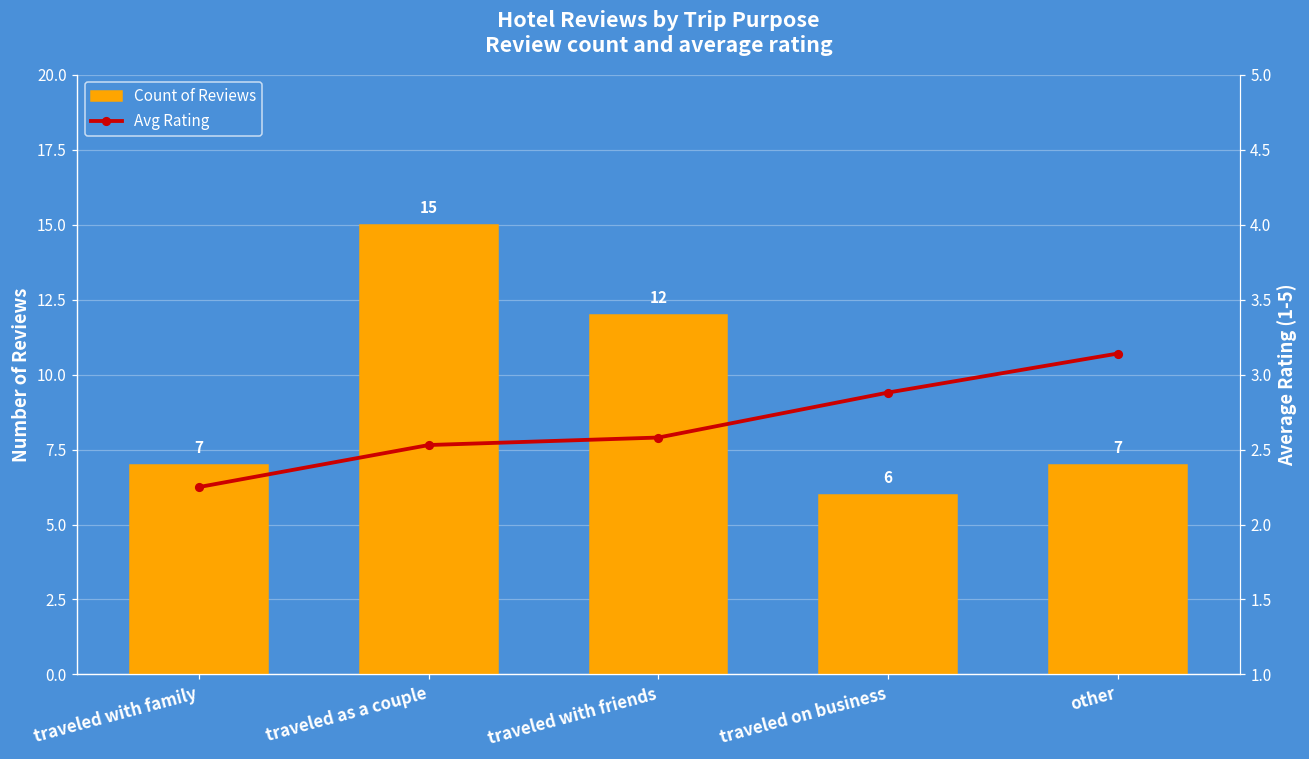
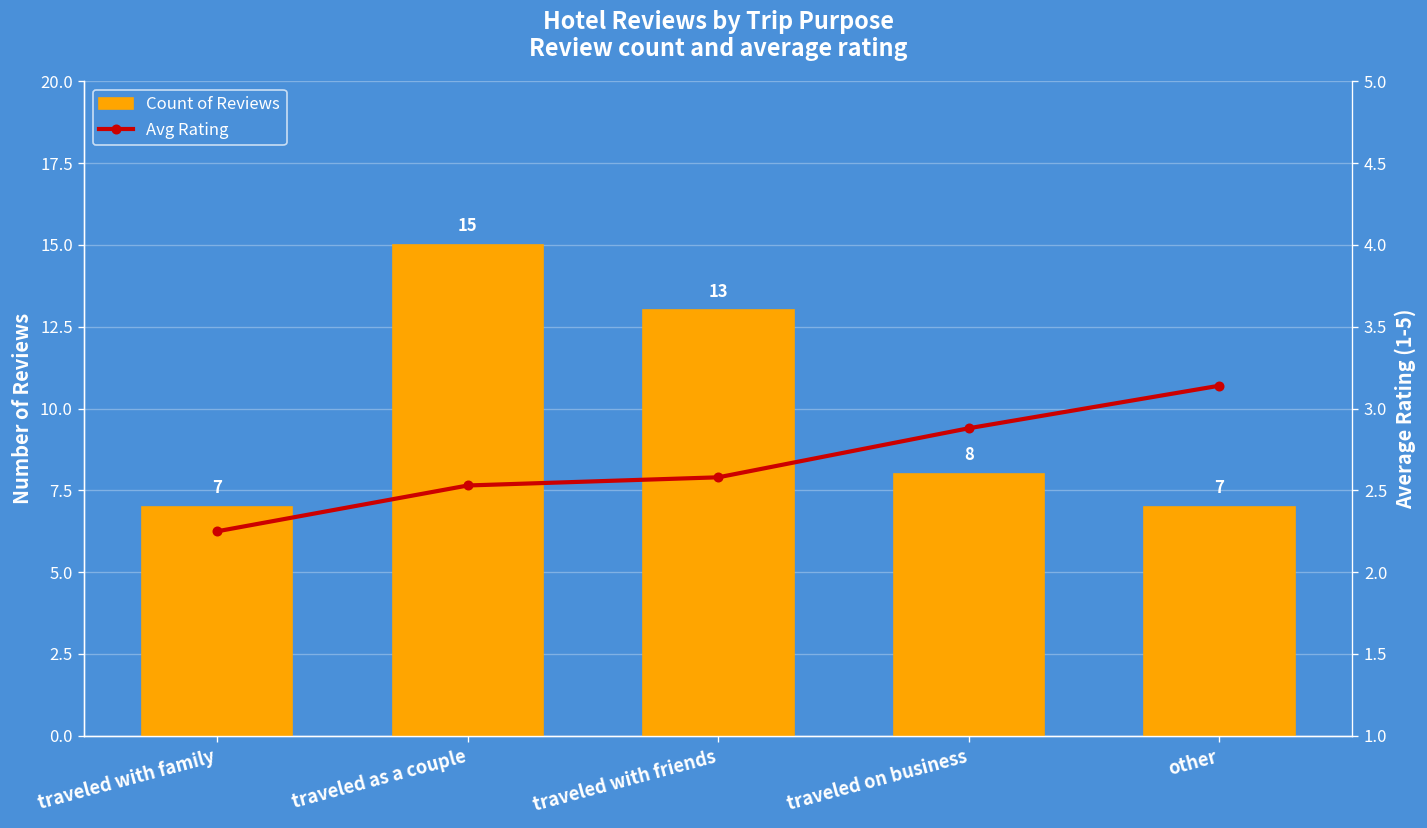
  {
    "Count of Reviews": {
      "traveled with family": 7,
      "traveled as a couple": 15,
-     "traveled with friends": 12,
-     "traveled on business": 6,
+     "traveled with friends": 13,
+     "traveled on business": 8,
      "other": 7
    }
  }
